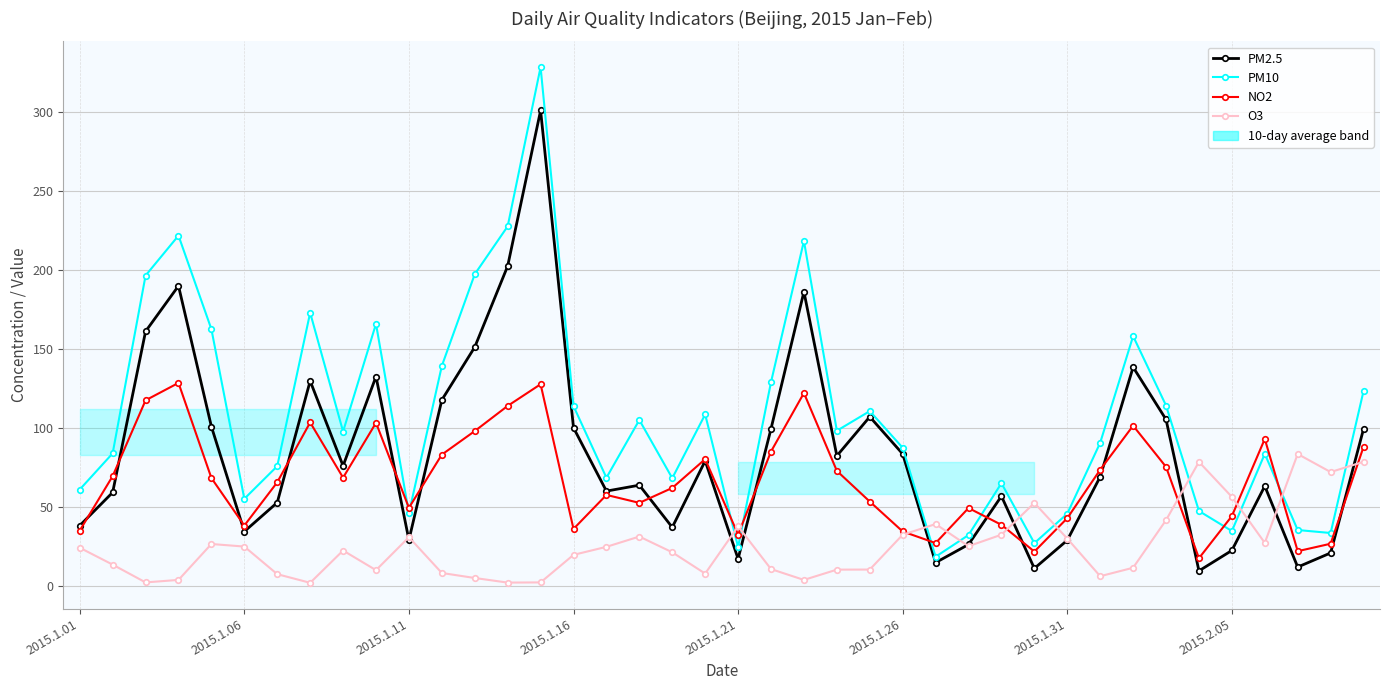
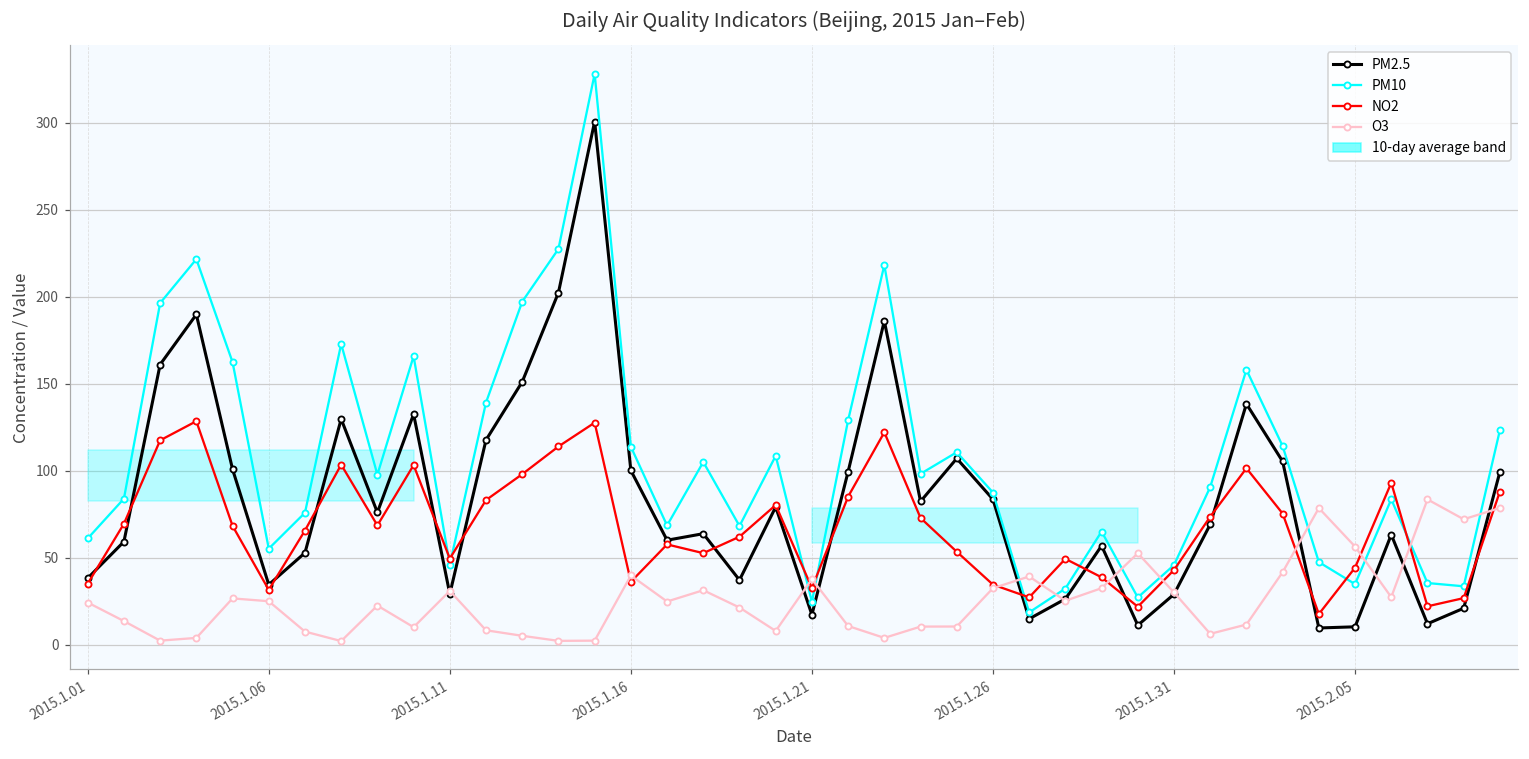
  {
    "PM2.5": {
      "2015.1.01": 38,
      "2015.1.06": 34,
      "2015.1.11": 29,
      "2015.1.16": 100,
      "2015.1.21": 17,
      "2015.1.26": 84,
-     "2015.2.05": 22
+     "2015.2.05": 10
    },
    "NO2": {
      "2015.1.01": 35,
-     "2015.1.06": 38,
+     "2015.1.06": 31,
      "2015.1.11": 49,
      "2015.1.16": 36,
      "2015.1.21": 33,
      "2015.1.26": 34,
      "2015.1.31": 43,
      "2015.2.05": 44
    },
    "O3": {
      "2015.1.01": 24,
      "2015.1.06": 25,
      "2015.1.11": 31,
-     "2015.1.16": 20,
+     "2015.1.16": 40,
      "2015.1.21": 38,
      "2015.1.26": 32,
      "2015.2.05": 56
    }
  }
